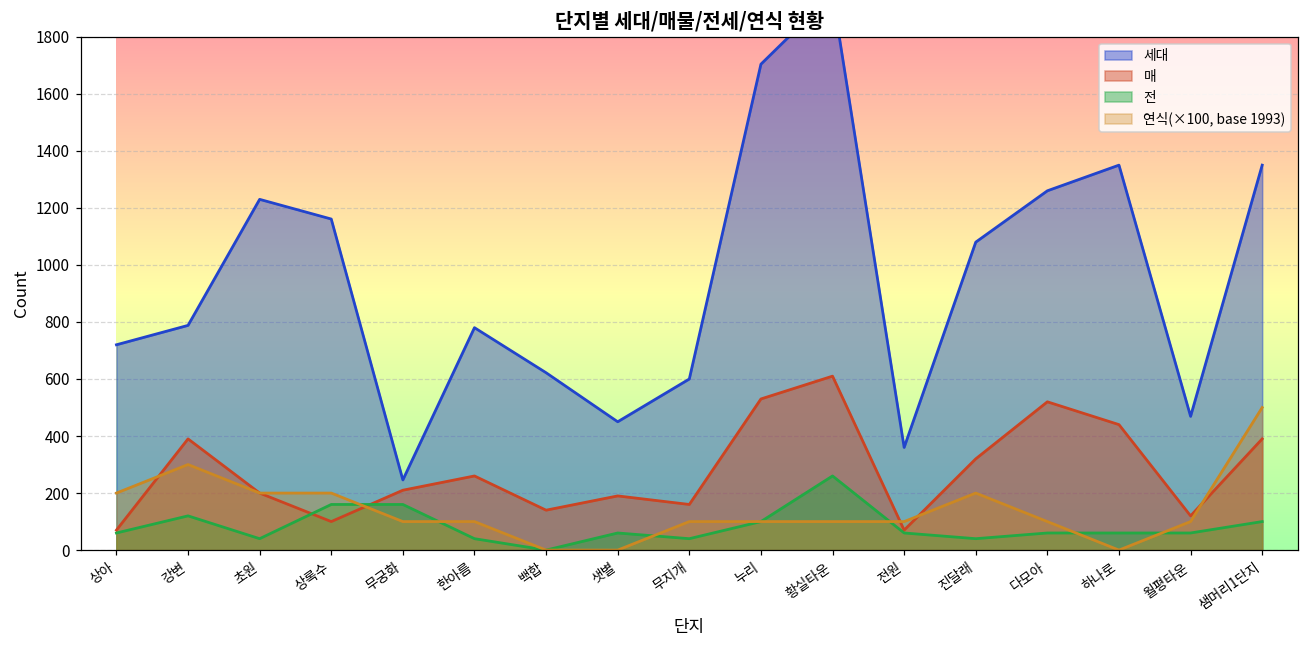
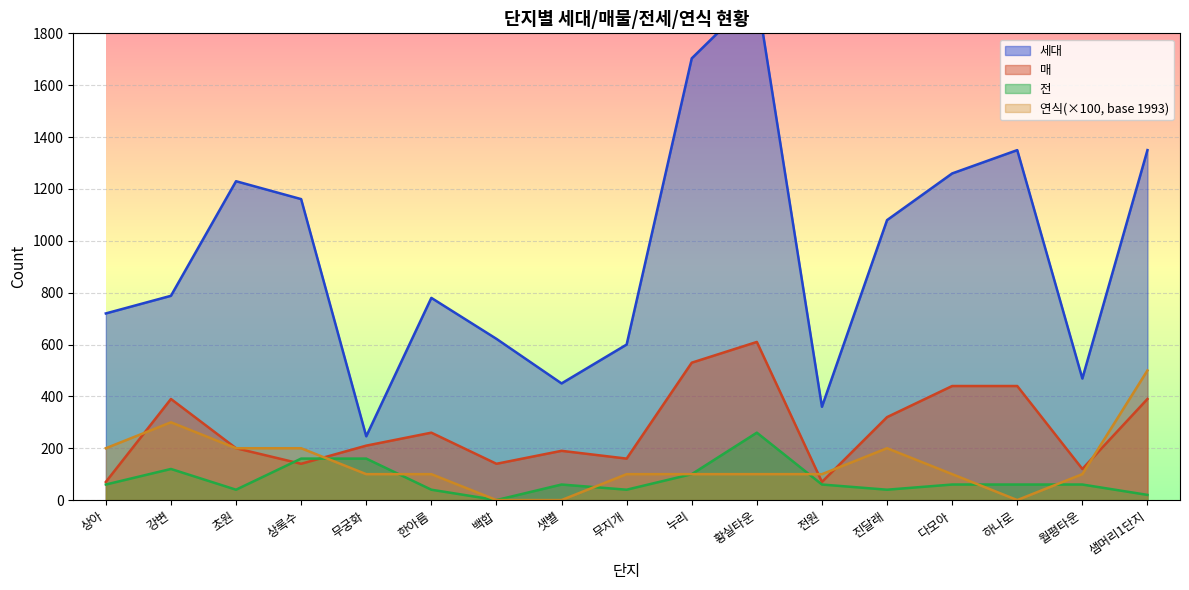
  {
    "세대": {
      "상아": 720,
      "강변": 790,
      "초원": 1230,
      "상록수": 1160,
      "무궁화": 250,
      "한아름": 780,
      "백합": 620,
      "샛별": 450,
      "무지개": 600,
      "누리": 1700,
      "전원": 360,
      "진달래": 1080,
      "다모아": 1260,
      "하나로": 1350,
      "월평타운": 470,
      "샘머리1단지": 1350
    },
    "매": {
      "상아": 70,
      "강변": 390,
-     "상록수": 100,
+     "상록수": 140,
      "무궁화": 210,
      "한아름": 260,
      "백합": 140,
      "샛별": 190,
      "무지개": 160,
      "누리": 530,
      "황실타운": 610,
      "전원": 70,
      "진달래": 320,
-     "다모아": 520,
+     "다모아": 440,
      "하나로": 440,
      "월평타운": 120,
      "샘머리1단지": 390
    },
    "전": {
      "상아": 60,
      "강변": 120,
      "초원": 40,
      "상록수": 160,
      "무궁화": 160,
      "한아름": 40,
      "샛별": 60,
      "무지개": 40,
      "황실타운": 260,
      "전원": 60,
      "진달래": 40,
      "다모아": 60,
      "하나로": 60,
      "월평타운": 60,
-     "샘머리1단지": 100
+     "샘머리1단지": 20
    },
    "연식(×100, base 1993)": {
      "상아": 200,
      "강변": 300,
      "상록수": 200,
      "무궁화": 100,
      "한아름": 100,
      "샛별": 0,
      "무지개": 100,
      "황실타운": 100,
      "전원": 100,
      "진달래": 200,
      "다모아": 100,
      "하나로": 0,
      "월평타운": 100,
      "샘머리1단지": 500
    }
  }
